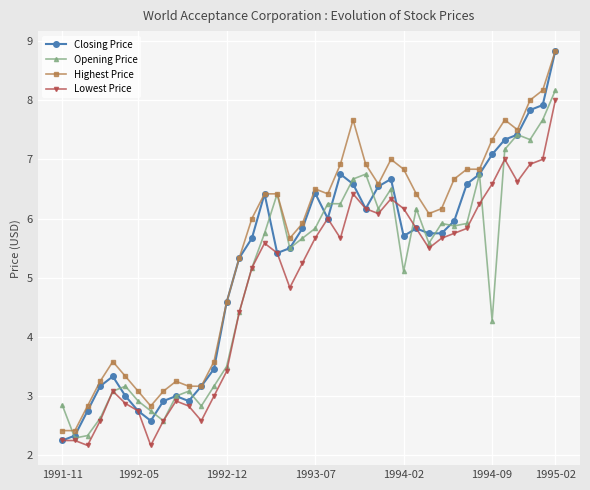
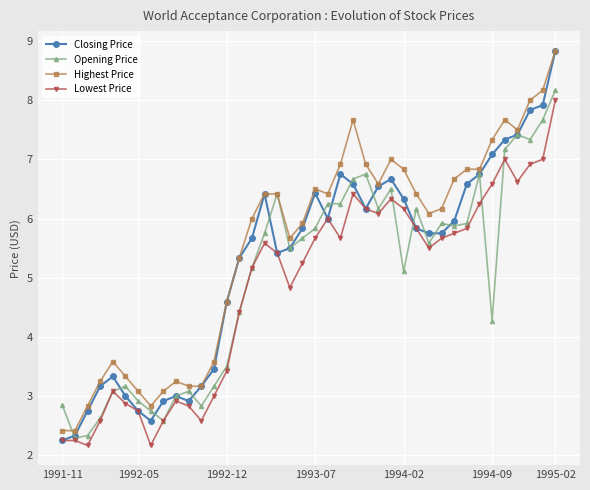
  {
    "Closing Price": {
      "1993-07": 6.4,
-     "1994-02": 5.7,
+     "1994-02": 6.3,
      "1994-09": 7.1
    },
    "Opening Price": {
      "1991-11": 2.8,
      "1992-05": 2.9,
      "1992-12": 3.5,
      "1993-07": 5.8,
      "1994-02": 5.1,
      "1994-09": 4.3,
      "1995-02": 8.2
    }
  }
